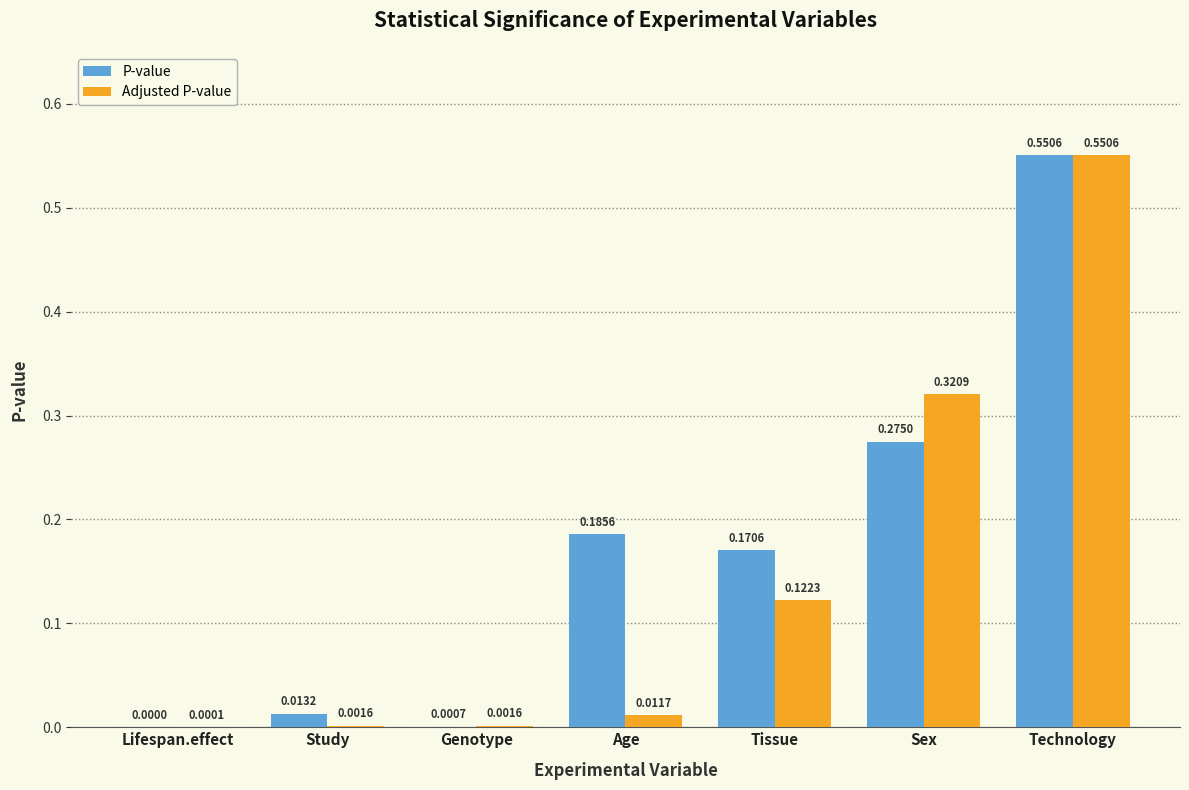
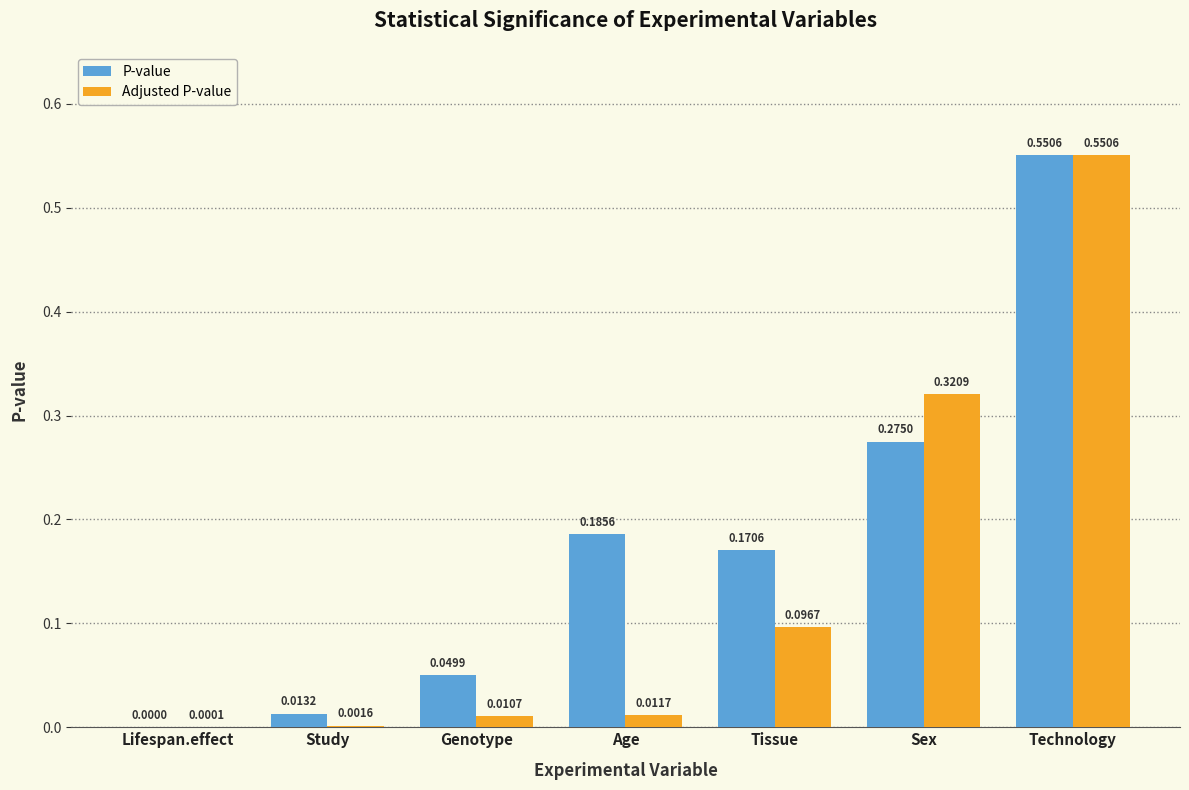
  {
    "P-value": {
      "Lifespan.effect": 0.0000,
      "Study": 0.0132,
-     "Genotype": 0.0007,
+     "Genotype": 0.0499,
      "Age": 0.1856,
      "Tissue": 0.1706,
      "Sex": 0.2750,
      "Technology": 0.5506
    },
    "Adjusted P-value": {
      "Lifespan.effect": 0.0001,
      "Study": 0.0016,
-     "Genotype": 0.0016,
+     "Genotype": 0.0107,
      "Age": 0.0117,
-     "Tissue": 0.1223,
+     "Tissue": 0.0967,
      "Sex": 0.3209,
      "Technology": 0.5506
    }
  }
